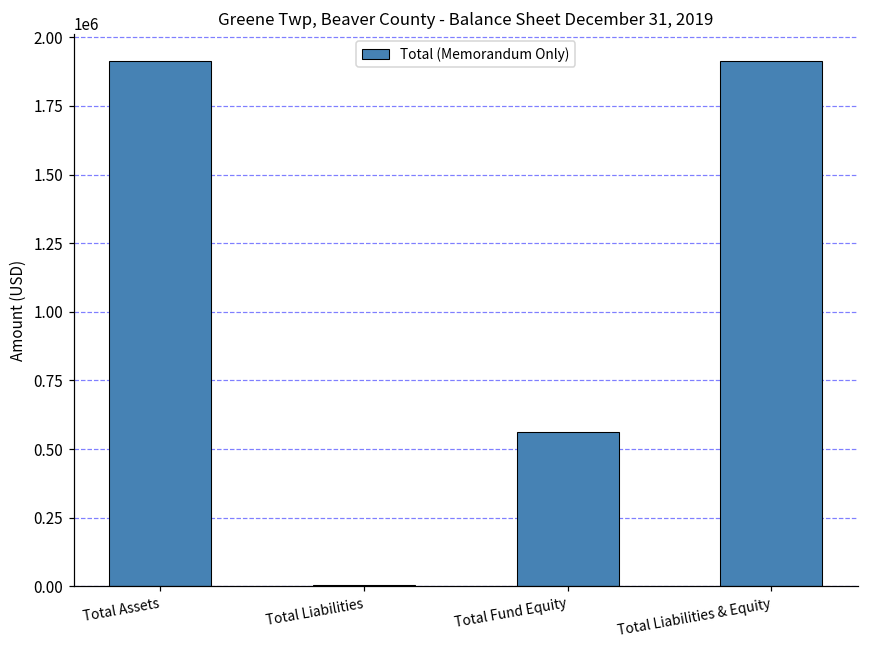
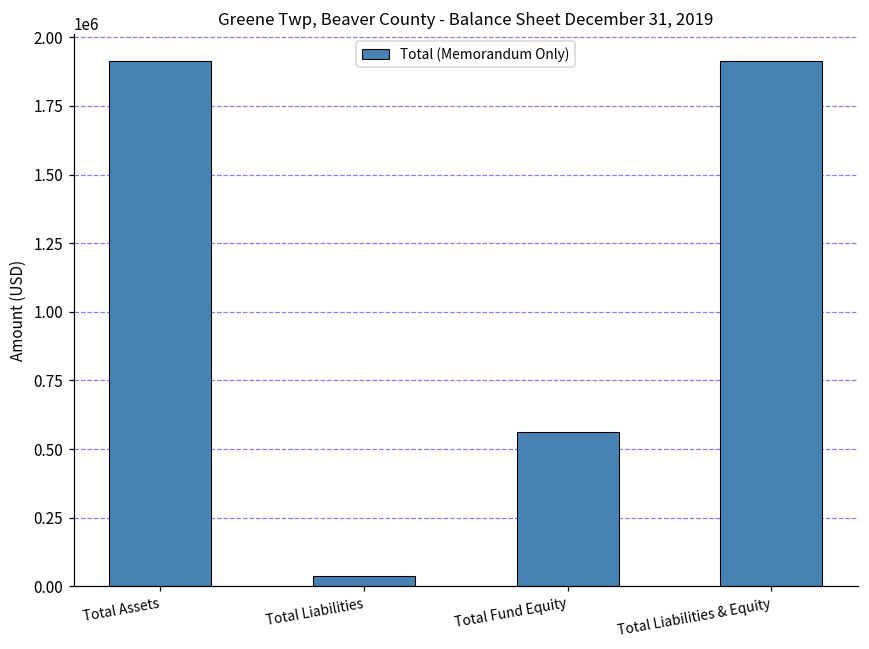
  {
    "Total Assets": 1910000,
-   "Total Liabilities": 0,
+   "Total Liabilities": 40000,
    "Total Fund Equity": 560000,
    "Total Liabilities & Equity": 1910000
  }
